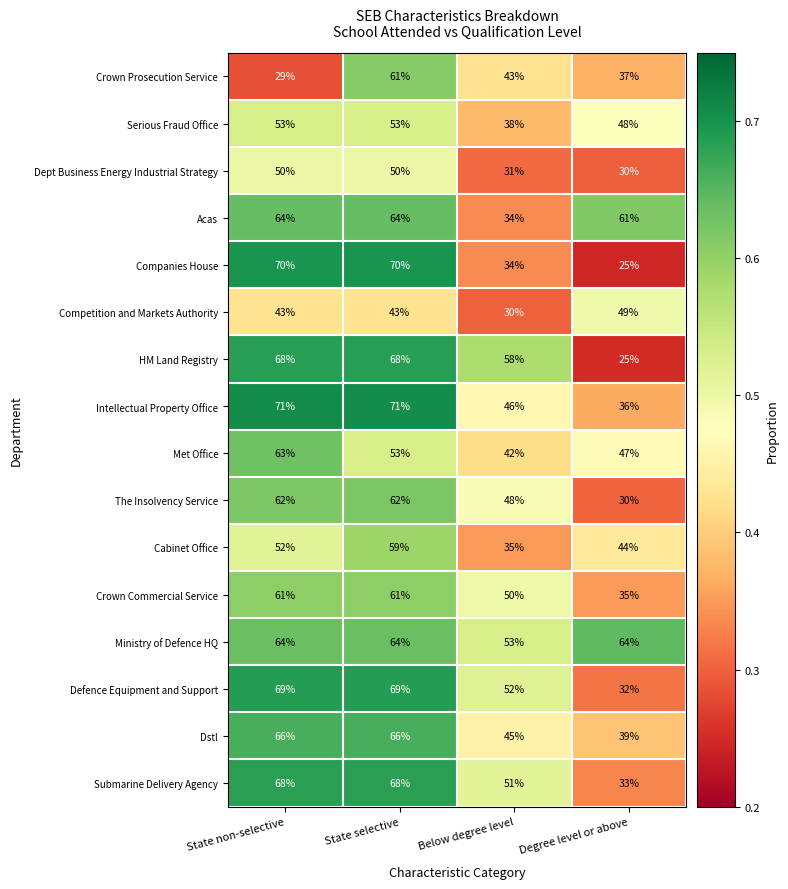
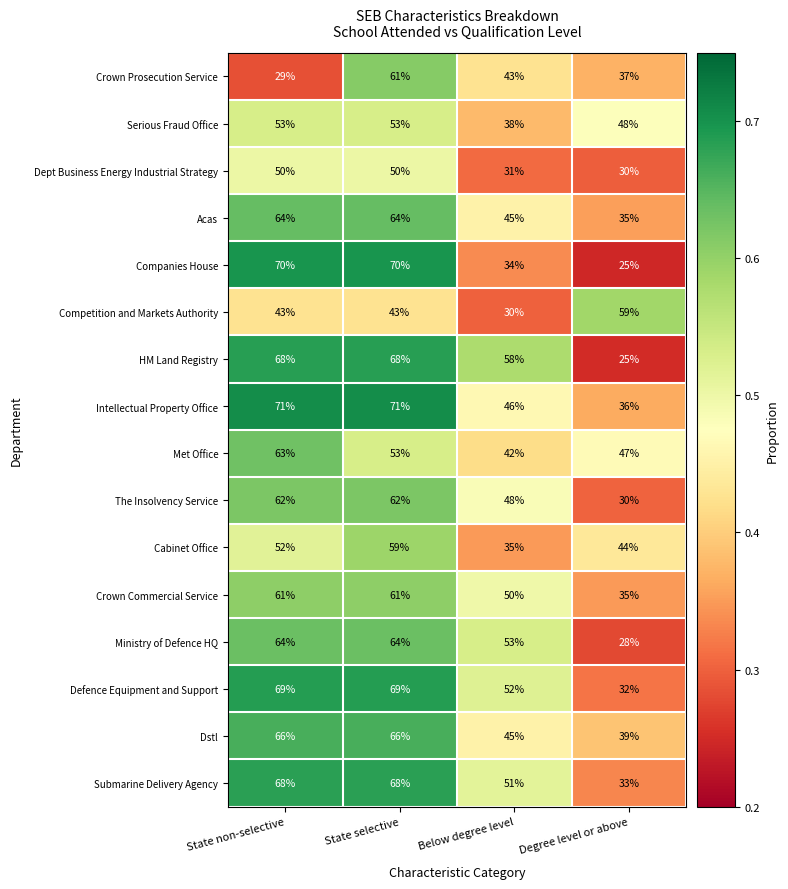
  {
    "Crown Prosecution Service": {
      "State non-selective": "29%",
      "State selective": "61%",
      "Below degree level": "43%",
      "Degree level or above": "37%"
    },
    "Serious Fraud Office": {
      "State non-selective": "53%",
      "State selective": "53%",
      "Below degree level": "38%",
      "Degree level or above": "48%"
    },
    "Dept Business Energy Industrial Strategy": {
      "State non-selective": "50%",
      "State selective": "50%",
      "Below degree level": "31%",
      "Degree level or above": "30%"
    },
    "Acas": {
      "State non-selective": "64%",
      "State selective": "64%",
-     "Below degree level": "34%",
-     "Degree level or above": "61%"
+     "Below degree level": "45%",
+     "Degree level or above": "35%"
    },
    "Companies House": {
      "State non-selective": "70%",
      "State selective": "70%",
      "Below degree level": "34%",
      "Degree level or above": "25%"
    },
    "Competition and Markets Authority": {
      "State non-selective": "43%",
      "State selective": "43%",
      "Below degree level": "30%",
-     "Degree level or above": "49%"
+     "Degree level or above": "59%"
    },
    "HM Land Registry": {
      "State non-selective": "68%",
      "State selective": "68%",
      "Below degree level": "58%",
      "Degree level or above": "25%"
    },
    "Intellectual Property Office": {
      "State non-selective": "71%",
      "State selective": "71%",
      "Below degree level": "46%",
      "Degree level or above": "36%"
    },
    "Met Office": {
      "State non-selective": "63%",
      "State selective": "53%",
      "Below degree level": "42%",
      "Degree level or above": "47%"
    },
    "The Insolvency Service": {
      "State non-selective": "62%",
      "State selective": "62%",
      "Below degree level": "48%",
      "Degree level or above": "30%"
    },
    "Cabinet Office": {
      "State non-selective": "52%",
      "State selective": "59%",
      "Below degree level": "35%",
      "Degree level or above": "44%"
    },
    "Crown Commercial Service": {
      "State non-selective": "61%",
      "State selective": "61%",
      "Below degree level": "50%",
      "Degree level or above": "35%"
    },
    "Ministry of Defence HQ": {
      "State non-selective": "64%",
      "State selective": "64%",
      "Below degree level": "53%",
-     "Degree level or above": "64%"
+     "Degree level or above": "28%"
    },
    "Defence Equipment and Support": {
      "State non-selective": "69%",
      "State selective": "69%",
      "Below degree level": "52%",
      "Degree level or above": "32%"
    },
    "Dstl": {
      "State non-selective": "66%",
      "State selective": "66%",
      "Below degree level": "45%",
      "Degree level or above": "39%"
    },
    "Submarine Delivery Agency": {
      "State non-selective": "68%",
      "State selective": "68%",
      "Below degree level": "51%",
      "Degree level or above": "33%"
    }
  }
